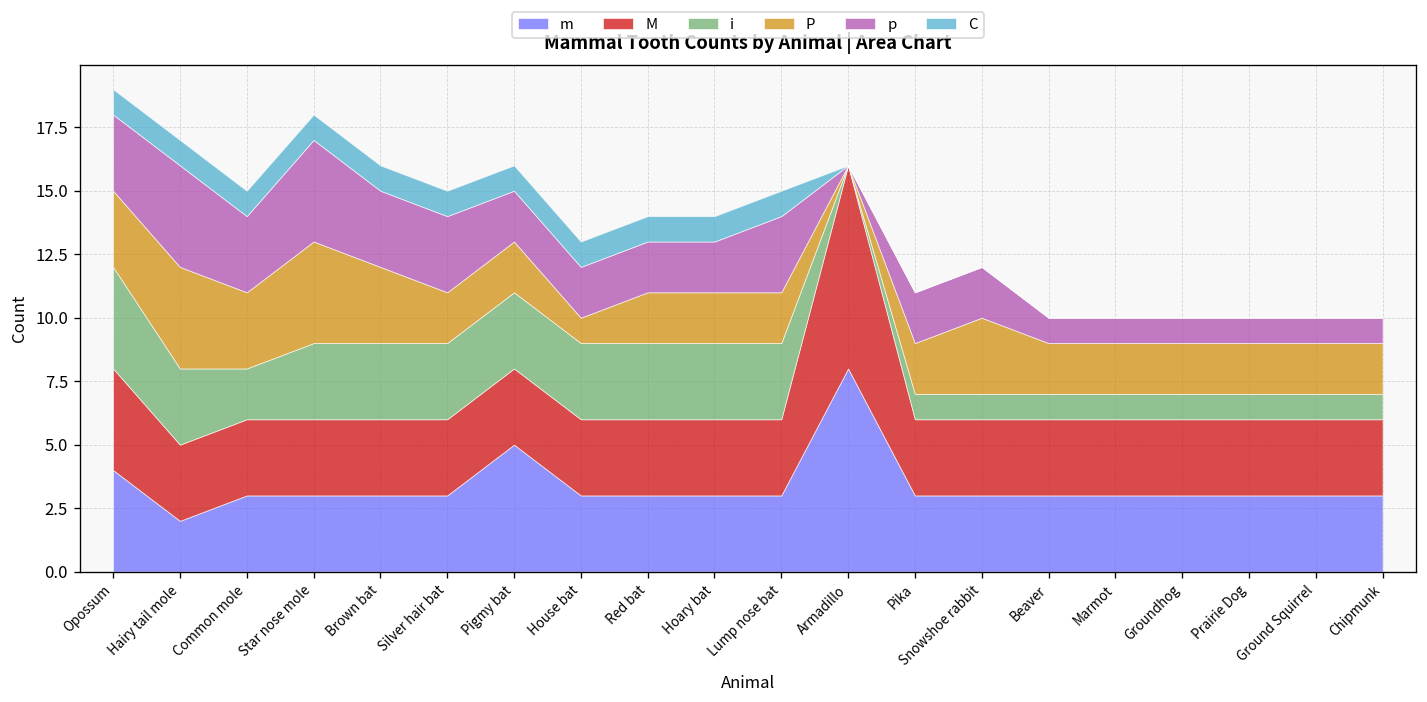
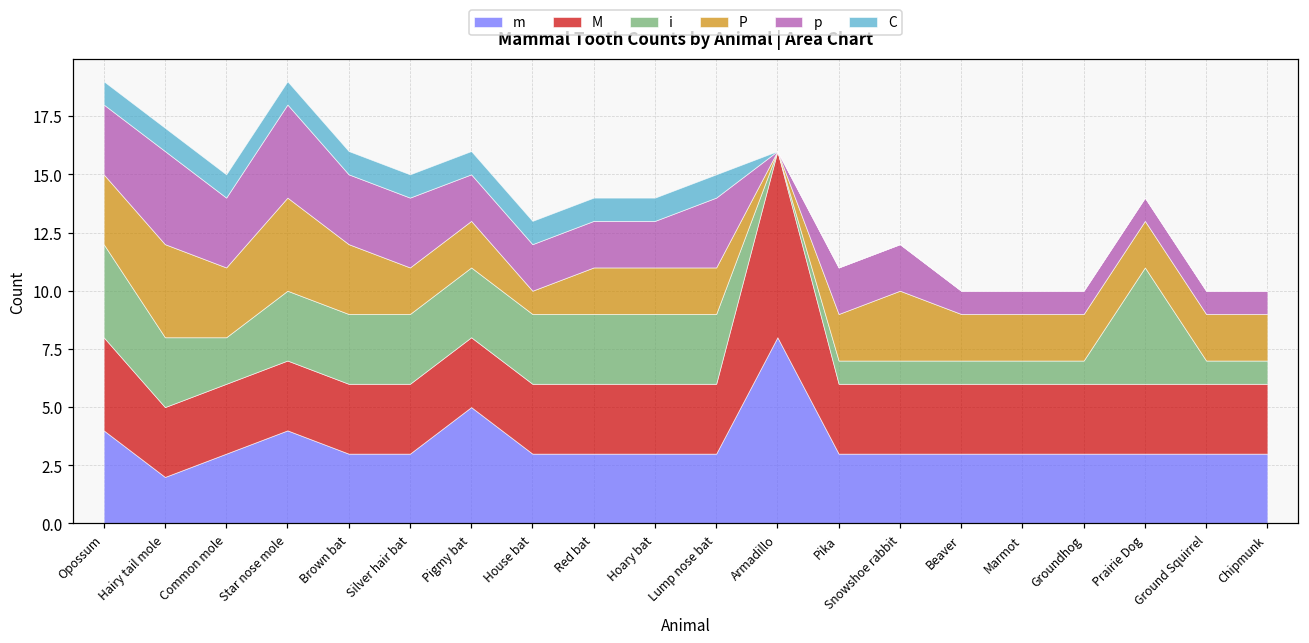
  {
    "m": {
      "Opossum": 4,
      "Hairy tail mole": 2,
      "Common mole": 3,
-     "Star nose mole": 3,
+     "Star nose mole": 4,
      "Brown bat": 3,
      "Silver hair bat": 3,
      "Pigmy bat": 5,
      "House bat": 3,
      "Red bat": 3,
      "Hoary bat": 3,
      "Lump nose bat": 3,
      "Armadillo": 8,
      "Pika": 3,
      "Snowshoe rabbit": 3,
      "Beaver": 3,
      "Marmot": 3,
      "Groundhog": 3,
      "Prairie Dog": 3,
      "Ground Squirrel": 3,
      "Chipmunk": 3
    },
    "M": {
      "Opossum": 4,
      "Hairy tail mole": 3,
      "Common mole": 3,
      "Star nose mole": 3,
      "Brown bat": 3,
      "Silver hair bat": 3,
      "Pigmy bat": 3,
      "House bat": 3,
      "Red bat": 3,
      "Hoary bat": 3,
      "Lump nose bat": 3,
      "Pika": 3,
      "Snowshoe rabbit": 3,
      "Beaver": 3,
      "Marmot": 3,
      "Groundhog": 3,
      "Prairie Dog": 3,
      "Ground Squirrel": 3,
      "Chipmunk": 3
    },
    "i": {
      "Opossum": 4,
      "Hairy tail mole": 3,
      "Common mole": 2,
      "Star nose mole": 3,
      "Brown bat": 3,
      "Silver hair bat": 3,
      "Pigmy bat": 3,
      "House bat": 3,
      "Red bat": 3,
      "Hoary bat": 3,
      "Lump nose bat": 3,
      "Pika": 1,
      "Snowshoe rabbit": 1,
      "Beaver": 1,
      "Marmot": 1,
      "Groundhog": 1,
-     "Prairie Dog": 1,
+     "Prairie Dog": 5,
      "Ground Squirrel": 1,
      "Chipmunk": 1
    },
    "P": {
      "Opossum": 3,
      "Hairy tail mole": 4,
      "Common mole": 3,
      "Star nose mole": 4,
      "Brown bat": 3,
      "Silver hair bat": 2,
      "Pigmy bat": 2,
      "House bat": 1,
      "Red bat": 2,
      "Hoary bat": 2,
      "Lump nose bat": 2,
      "Pika": 2,
      "Snowshoe rabbit": 3,
      "Beaver": 2,
      "Marmot": 2,
      "Groundhog": 2,
      "Prairie Dog": 2,
      "Ground Squirrel": 2,
      "Chipmunk": 2
    },
    "p": {
      "Opossum": 3,
      "Hairy tail mole": 4,
      "Common mole": 3,
      "Star nose mole": 4,
      "Brown bat": 3,
      "Silver hair bat": 3,
      "Pigmy bat": 2,
      "House bat": 2,
      "Red bat": 2,
      "Hoary bat": 2,
      "Lump nose bat": 3
    },
    "C": {
      "Opossum": 1,
      "Hairy tail mole": 1,
      "Common mole": 1,
      "Star nose mole": 1,
      "Brown bat": 1,
      "Silver hair bat": 1,
      "Pigmy bat": 1,
      "House bat": 1,
      "Red bat": 1,
      "Hoary bat": 1,
      "Lump nose bat": 1
    }
  }
